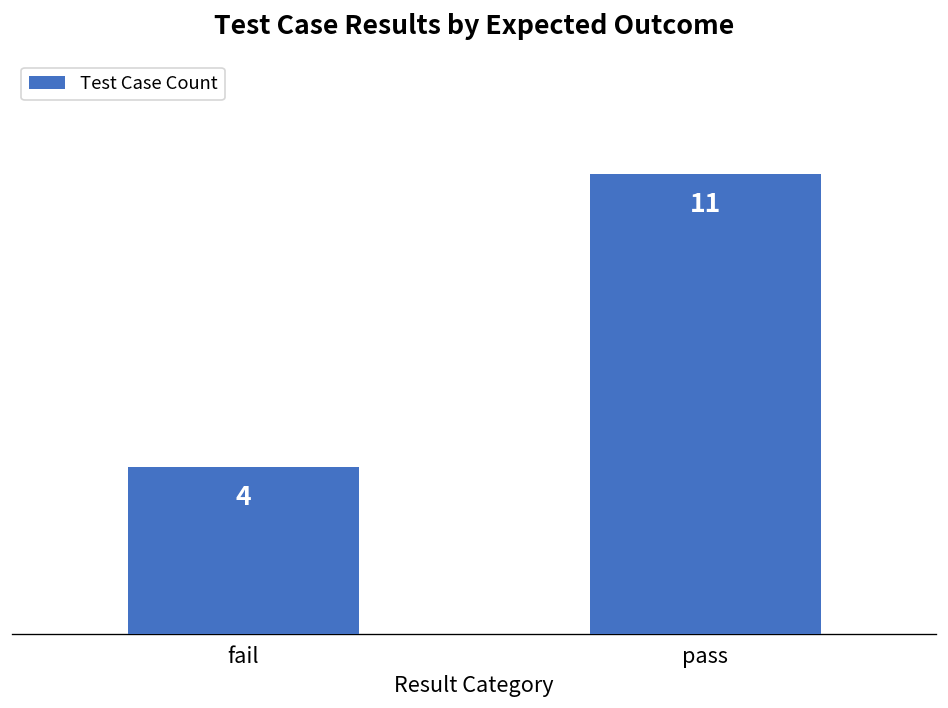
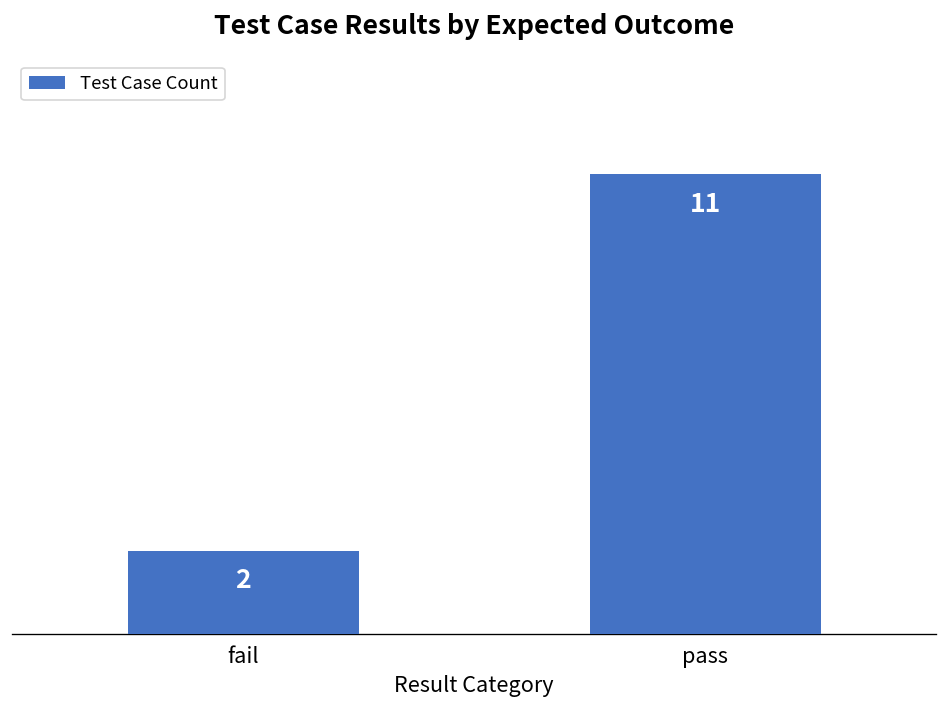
  {
-   "fail": 4,
+   "fail": 2,
    "pass": 11
  }
